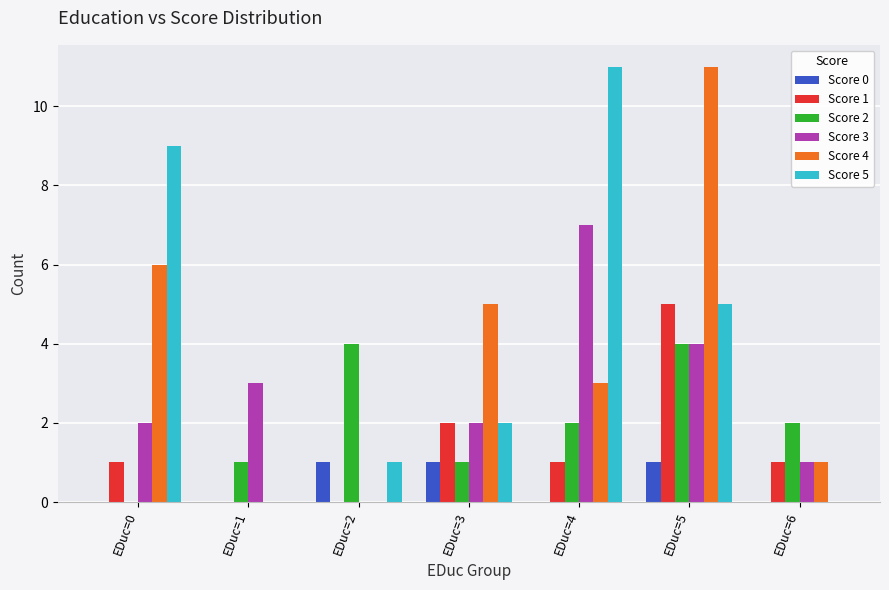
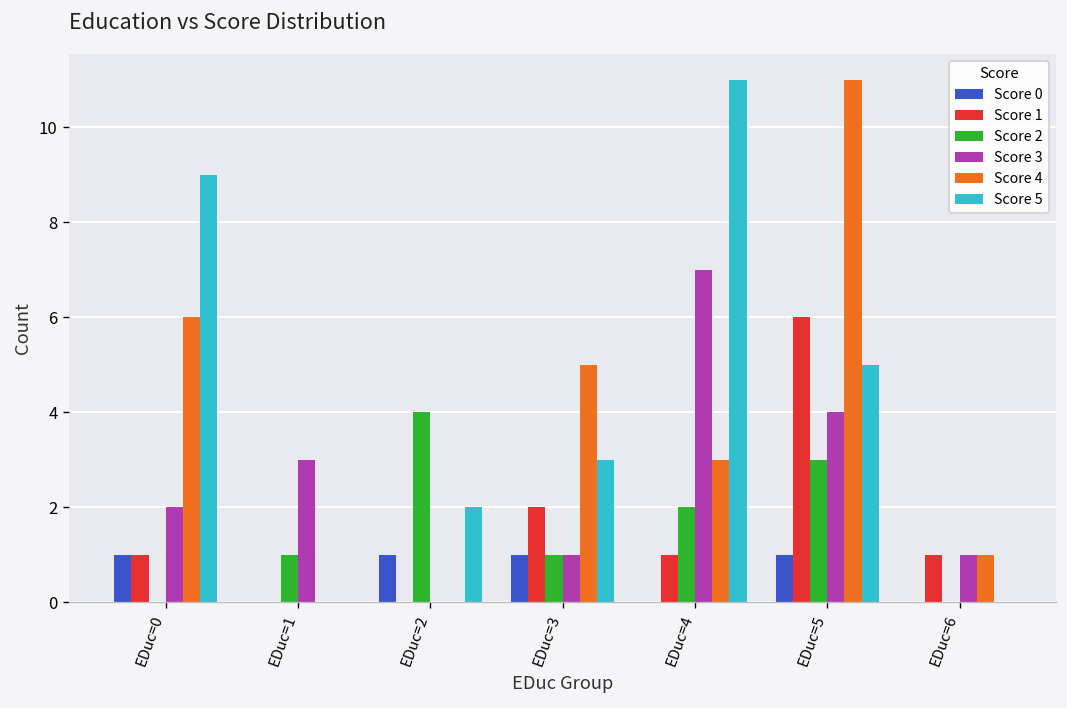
  {
    "Score 0": {
-     "EDuc=0": 0,
+     "EDuc=0": 1,
      "EDuc=1": 0,
      "EDuc=2": 1,
      "EDuc=3": 1,
      "EDuc=4": 0,
      "EDuc=5": 1,
      "EDuc=6": 0
    },
    "Score 1": {
      "EDuc=0": 1,
      "EDuc=1": 0,
      "EDuc=2": 0,
      "EDuc=3": 2,
      "EDuc=4": 1,
-     "EDuc=5": 5,
+     "EDuc=5": 6,
      "EDuc=6": 1
    },
    "Score 2": {
      "EDuc=0": 0,
      "EDuc=1": 1,
      "EDuc=2": 4,
      "EDuc=3": 1,
      "EDuc=4": 2,
-     "EDuc=5": 4,
-     "EDuc=6": 2
+     "EDuc=5": 3,
+     "EDuc=6": 0
    },
    "Score 3": {
      "EDuc=0": 2,
      "EDuc=1": 3,
      "EDuc=2": 0,
-     "EDuc=3": 2,
+     "EDuc=3": 1,
      "EDuc=4": 7,
      "EDuc=5": 4,
      "EDuc=6": 1
    },
    "Score 4": {
      "EDuc=0": 6,
      "EDuc=1": 0,
      "EDuc=2": 0,
      "EDuc=3": 5,
      "EDuc=4": 3,
      "EDuc=5": 11,
      "EDuc=6": 1
    },
    "Score 5": {
      "EDuc=0": 9,
      "EDuc=1": 0,
-     "EDuc=2": 1,
-     "EDuc=3": 2,
+     "EDuc=2": 2,
+     "EDuc=3": 3,
      "EDuc=4": 11,
      "EDuc=5": 5,
      "EDuc=6": 0
    }
  }
